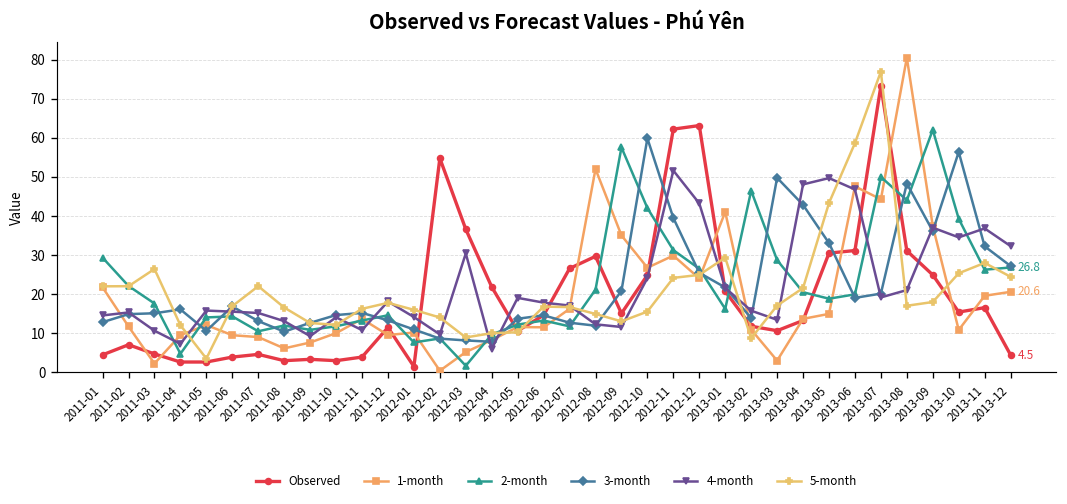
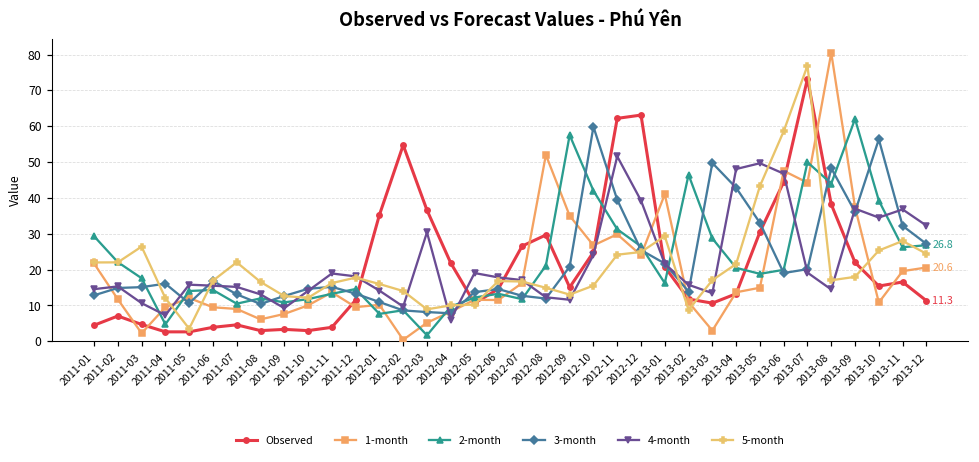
  {
    "Observed": {
-     "2012-01": 1,
-     "2013-06": 31,
-     "2013-08": 31,
-     "2013-09": 25,
-     "2013-12": 4.5
+     "2012-01": 35,
+     "2013-06": 44,
+     "2013-08": 38,
+     "2013-09": 22,
+     "2013-12": 11.3
    },
    "4-month": {
      "2011-01": 15,
      "2011-03": 11,
      "2011-04": 7,
      "2011-05": 16,
      "2011-06": 16,
      "2011-07": 15,
      "2011-08": 13,
      "2011-09": 9,
-     "2011-11": 11,
+     "2011-11": 19,
      "2012-01": 14,
      "2012-02": 10,
      "2012-03": 30,
      "2012-04": 6,
      "2012-05": 19,
      "2012-06": 18,
      "2012-09": 12,
      "2012-11": 52,
-     "2012-12": 43,
+     "2012-12": 39,
      "2013-02": 16,
      "2013-03": 13,
      "2013-04": 48,
      "2013-05": 50,
      "2013-06": 47,
      "2013-07": 19,
-     "2013-08": 21,
+     "2013-08": 14,
      "2013-10": 35,
      "2013-11": 37,
      "2013-12": 32
    }
  }
